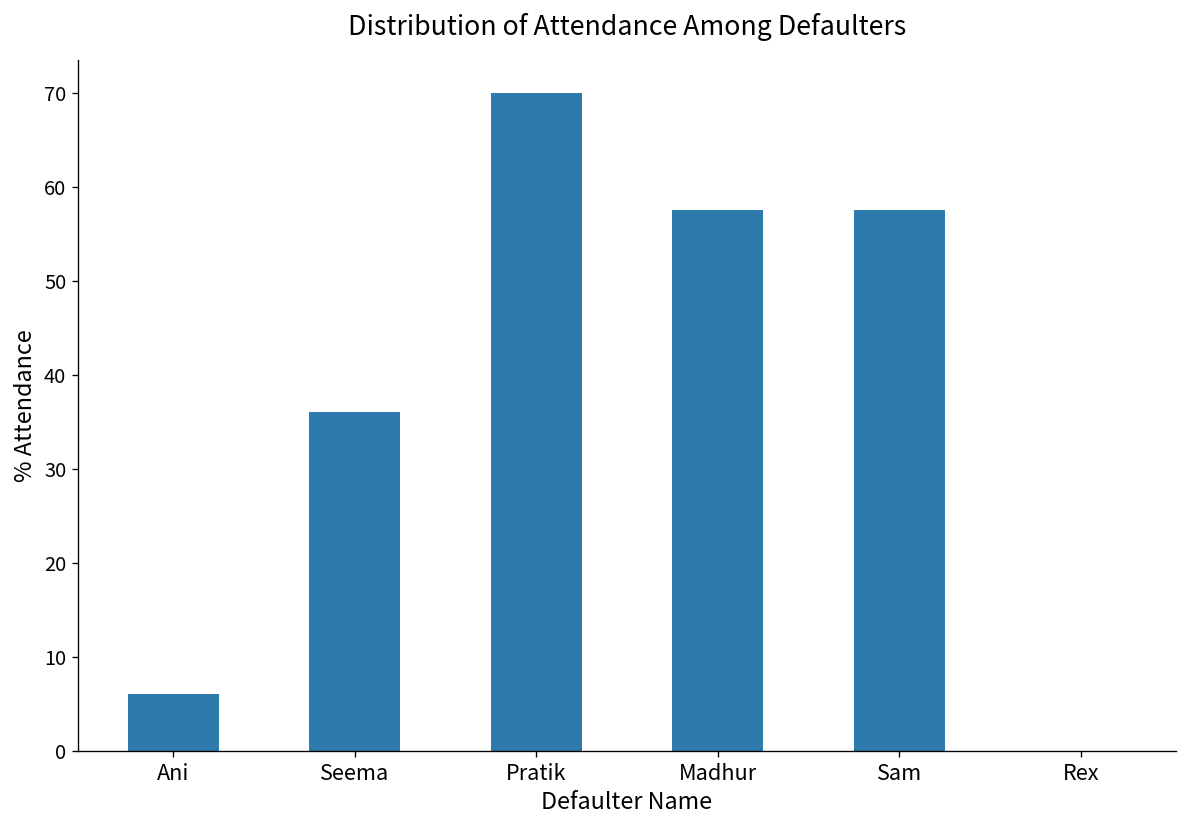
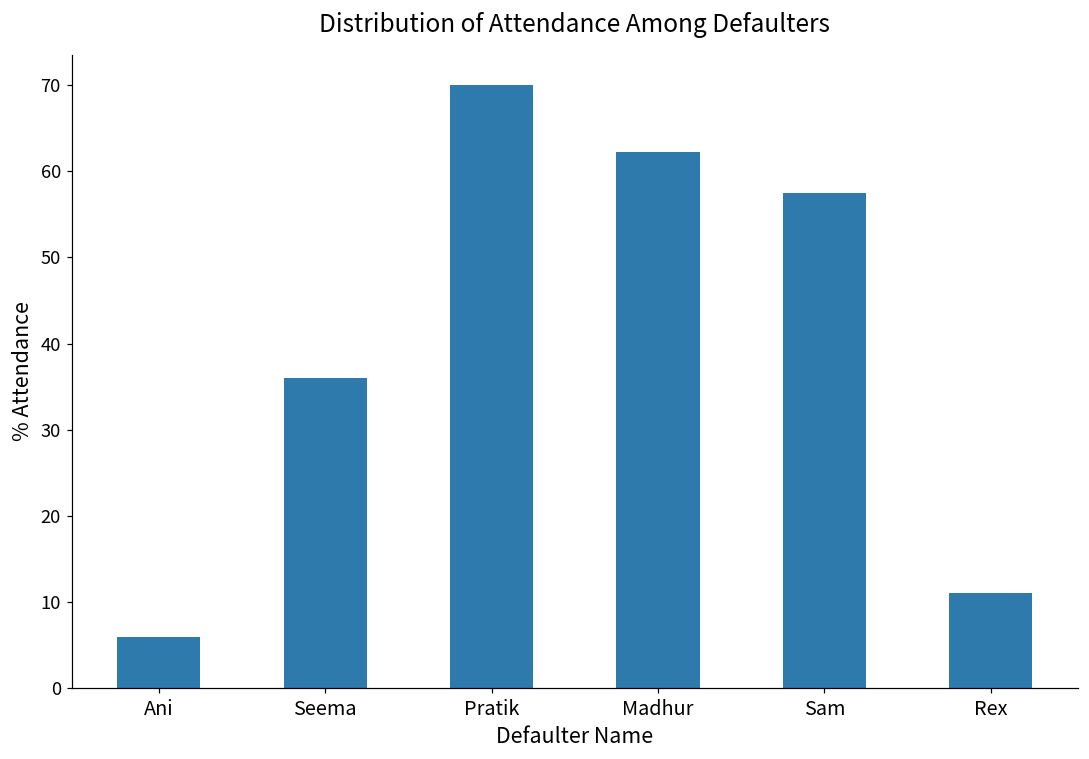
  {
    "Ani": 6,
    "Seema": 36,
    "Pratik": 70,
-   "Madhur": 58,
+   "Madhur": 62,
    "Sam": 58,
-   "Rex": 0
+   "Rex": 11
  }
